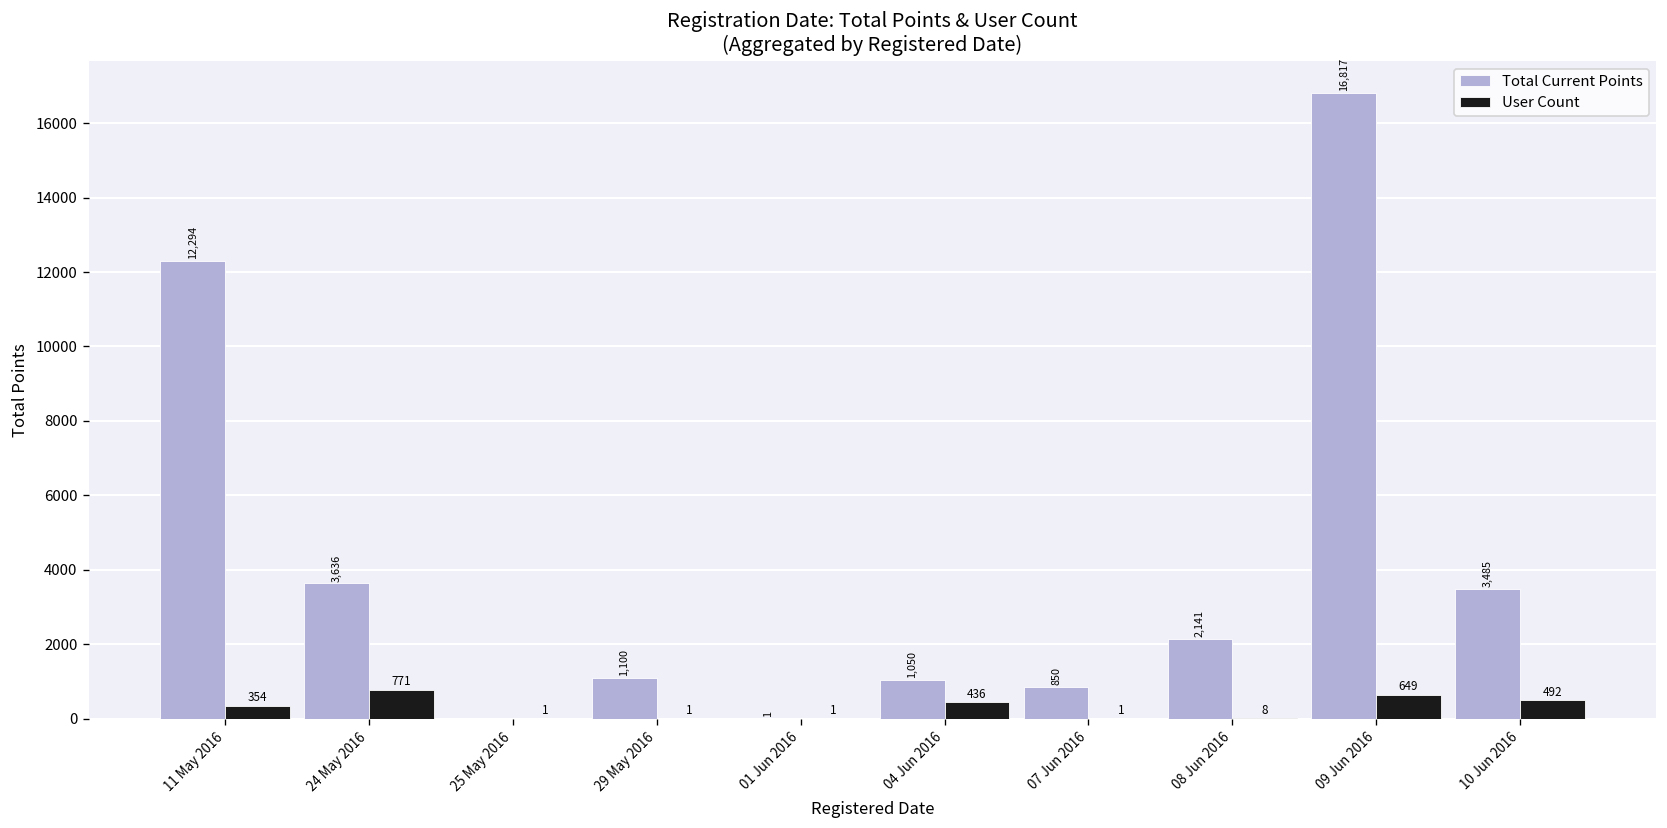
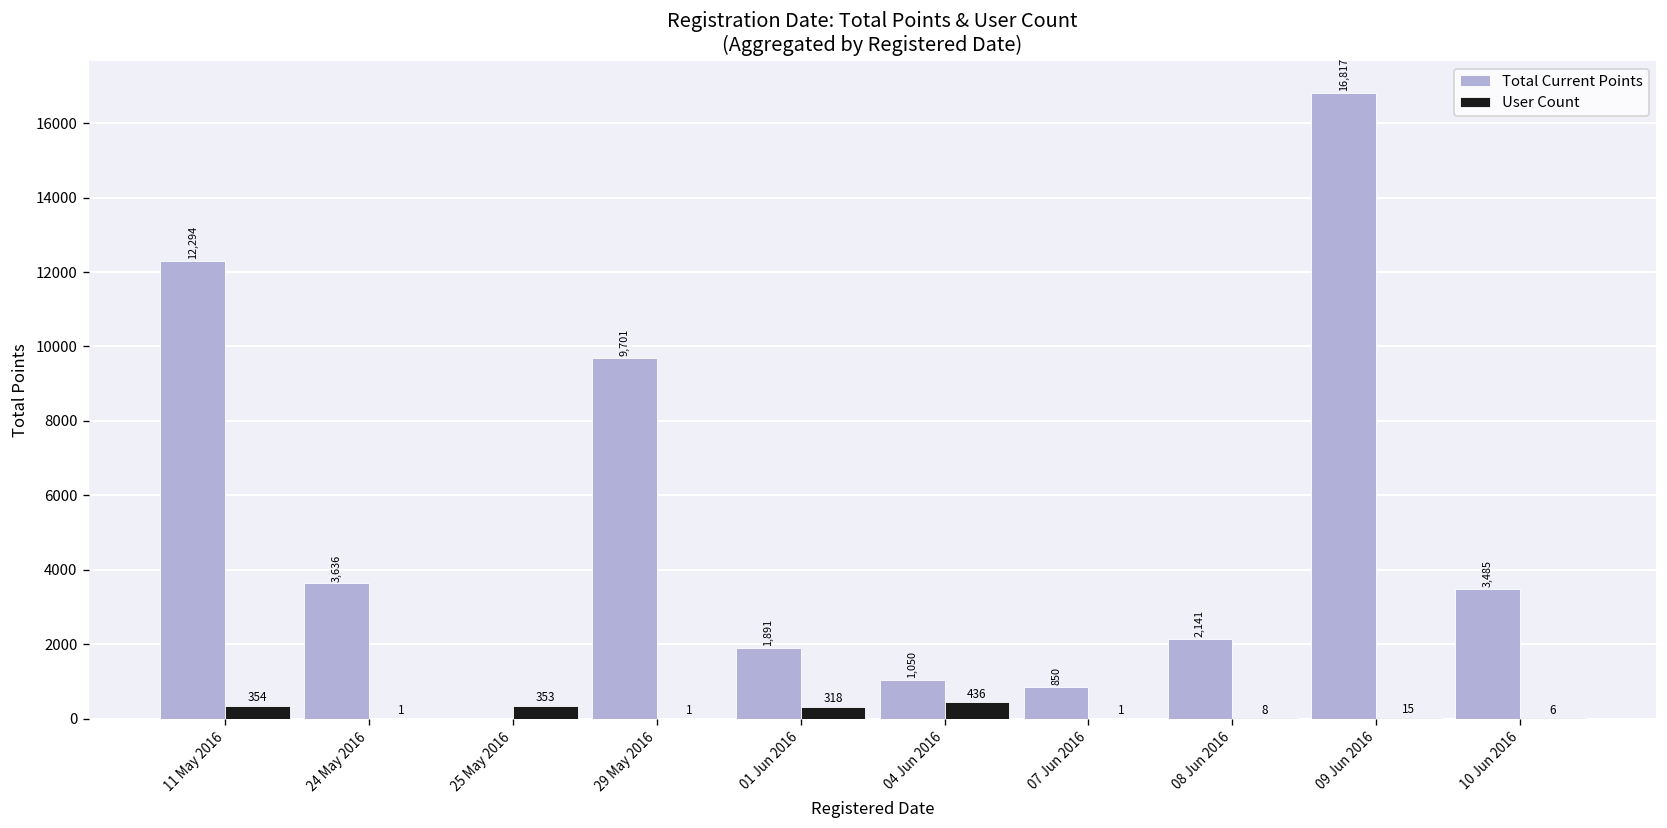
  {
    "Total Current Points": {
      "11 May 2016": "12,294",
      "24 May 2016": "3,636",
-     "29 May 2016": "1,100",
-     "01 Jun 2016": "1",
+     "29 May 2016": "9,701",
+     "01 Jun 2016": "1,891",
      "04 Jun 2016": "1,050",
      "07 Jun 2016": "850",
      "08 Jun 2016": "2,141",
      "09 Jun 2016": "16,817",
      "10 Jun 2016": "3,485"
    },
    "User Count": {
      "11 May 2016": "354",
-     "24 May 2016": "771",
-     "25 May 2016": "1",
+     "24 May 2016": "1",
+     "25 May 2016": "353",
      "29 May 2016": "1",
-     "01 Jun 2016": "1",
+     "01 Jun 2016": "318",
      "04 Jun 2016": "436",
      "07 Jun 2016": "1",
      "08 Jun 2016": "8",
-     "09 Jun 2016": "649",
-     "10 Jun 2016": "492"
+     "09 Jun 2016": "15",
+     "10 Jun 2016": "6"
    }
  }
